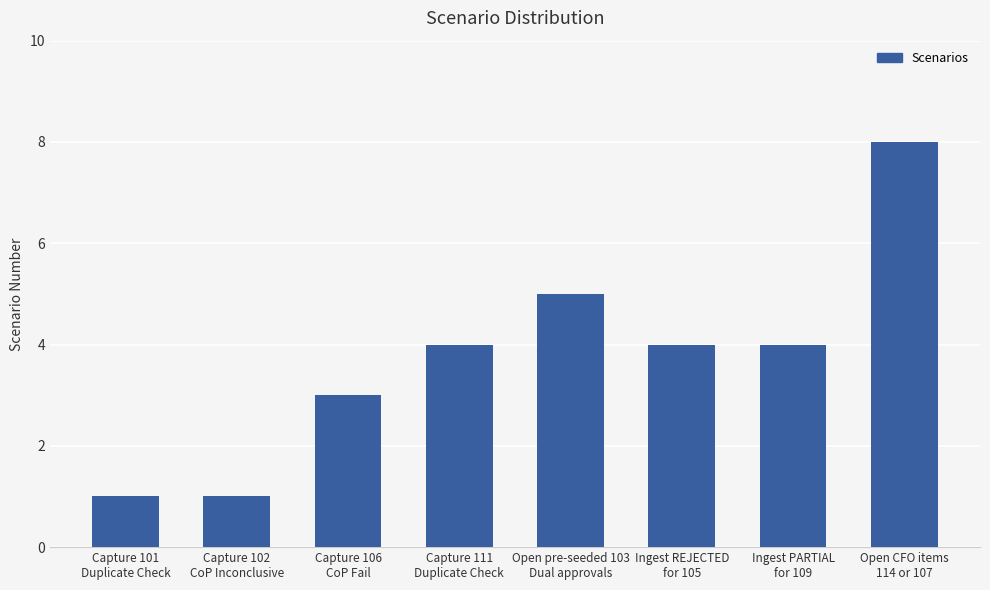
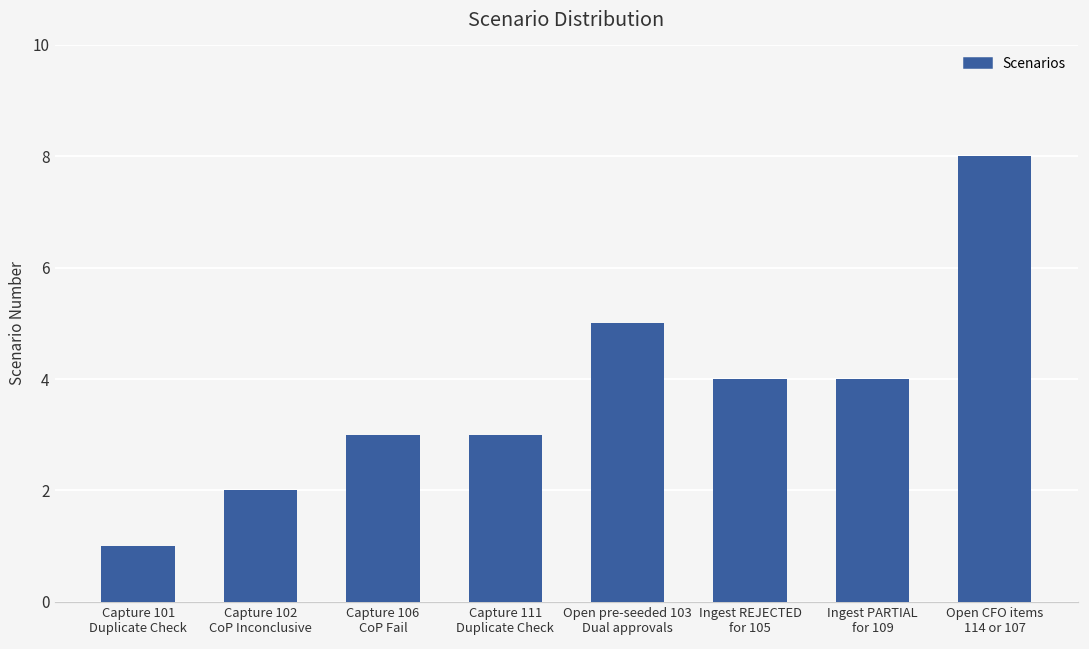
  {
    "Capture 101 Duplicate Check": 1,
-   "Capture 102 CoP Inconclusive": 1,
+   "Capture 102 CoP Inconclusive": 2,
    "Capture 106 CoP Fail": 3,
-   "Capture 111 Duplicate Check": 4,
+   "Capture 111 Duplicate Check": 3,
    "Open pre-seeded 103 Dual approvals": 5,
    "Ingest REJECTED for 105": 4,
    "Ingest PARTIAL for 109": 4,
    "Open CFO items 114 or 107": 8
  }
